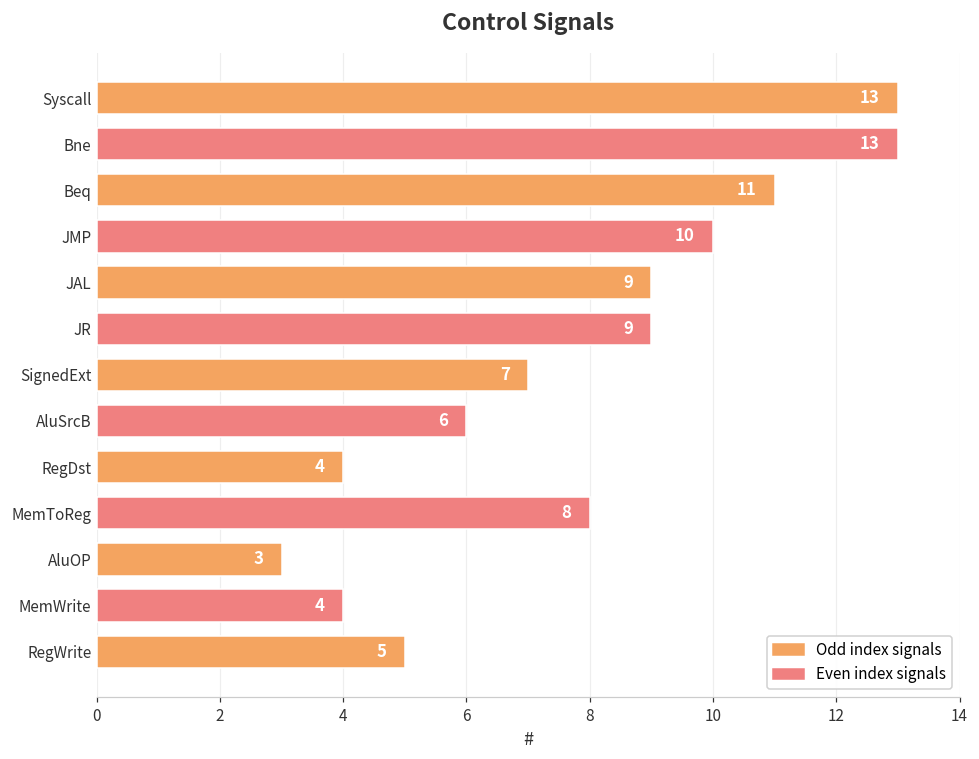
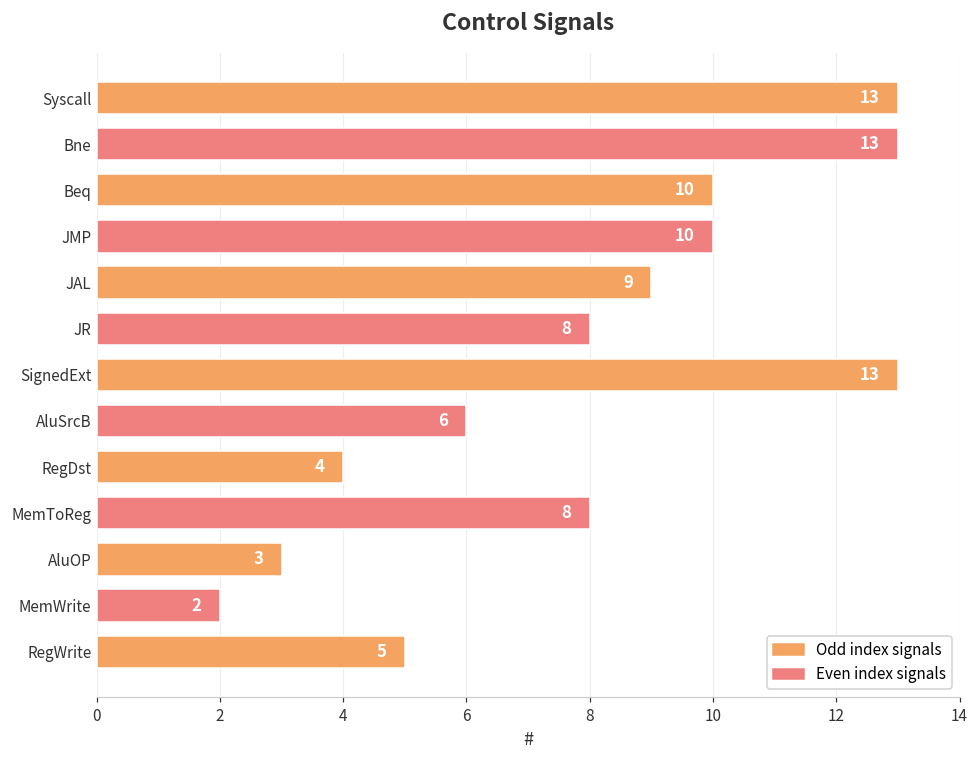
  {
    "Syscall": 13,
    "Bne": 13,
-   "Beq": 11,
+   "Beq": 10,
    "JMP": 10,
    "JAL": 9,
-   "JR": 9,
-   "SignedExt": 7,
+   "JR": 8,
+   "SignedExt": 13,
    "AluSrcB": 6,
    "RegDst": 4,
    "MemToReg": 8,
    "AluOP": 3,
-   "MemWrite": 4,
+   "MemWrite": 2,
    "RegWrite": 5
  }
